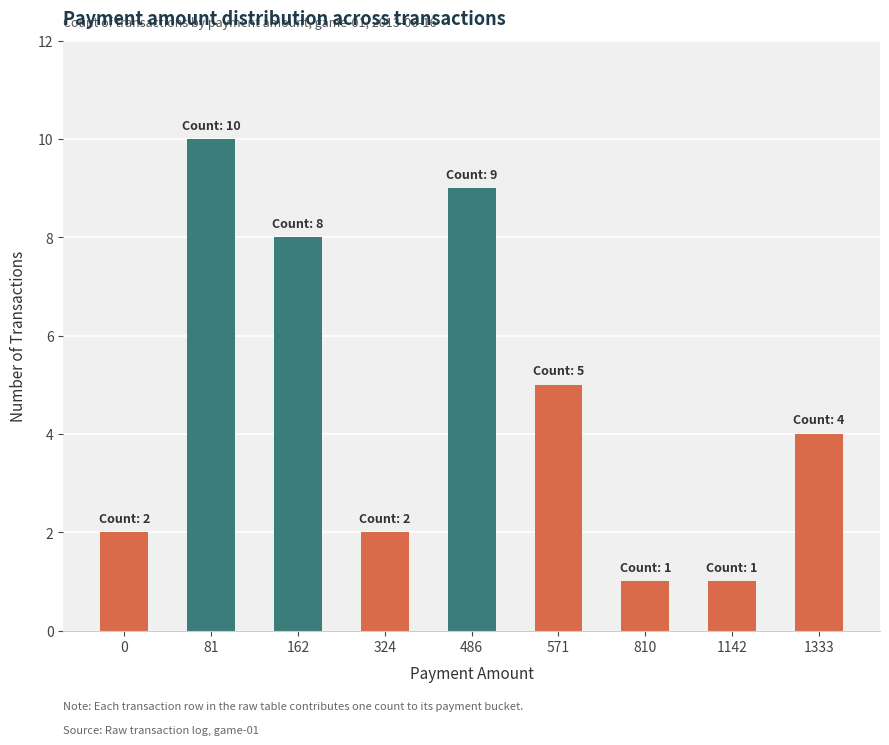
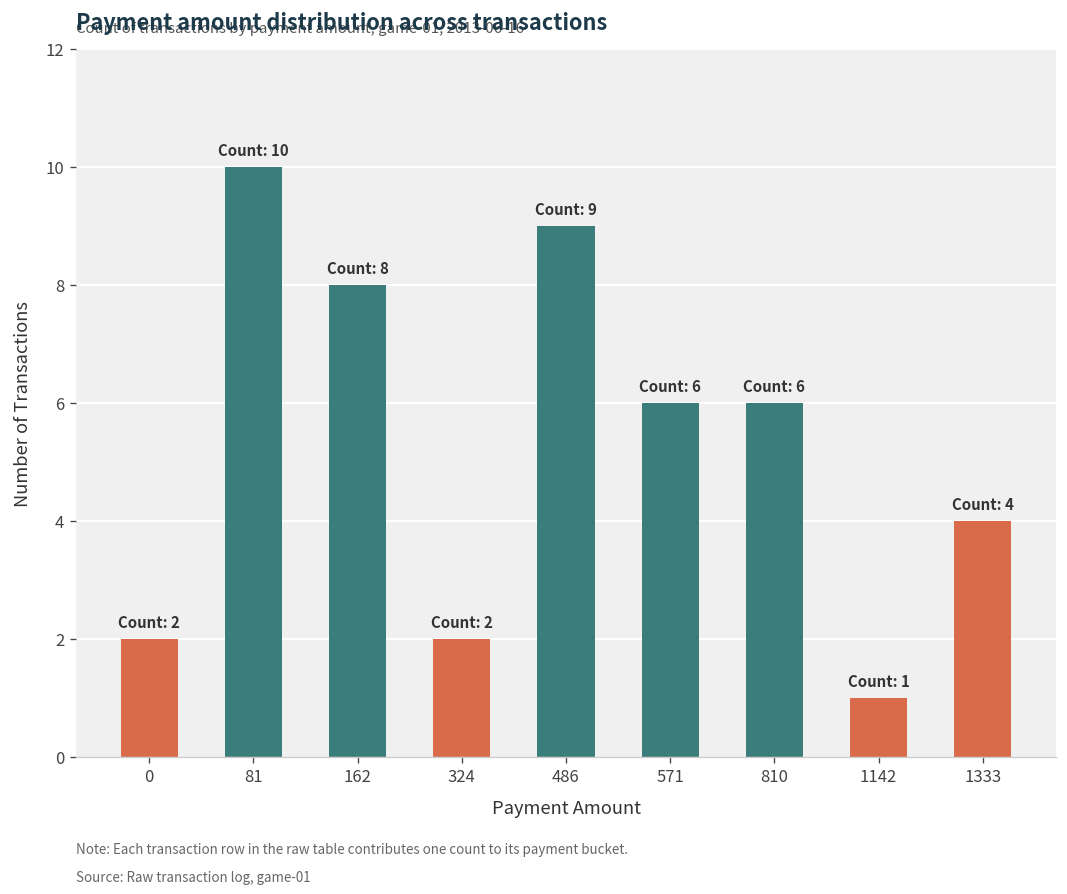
  {
    "0": 2,
    "81": 10,
    "162": 8,
    "324": 2,
    "486": 9,
-   "571": 5,
-   "810": 1,
+   "571": 6,
+   "810": 6,
    "1142": 1,
    "1333": 4
  }
